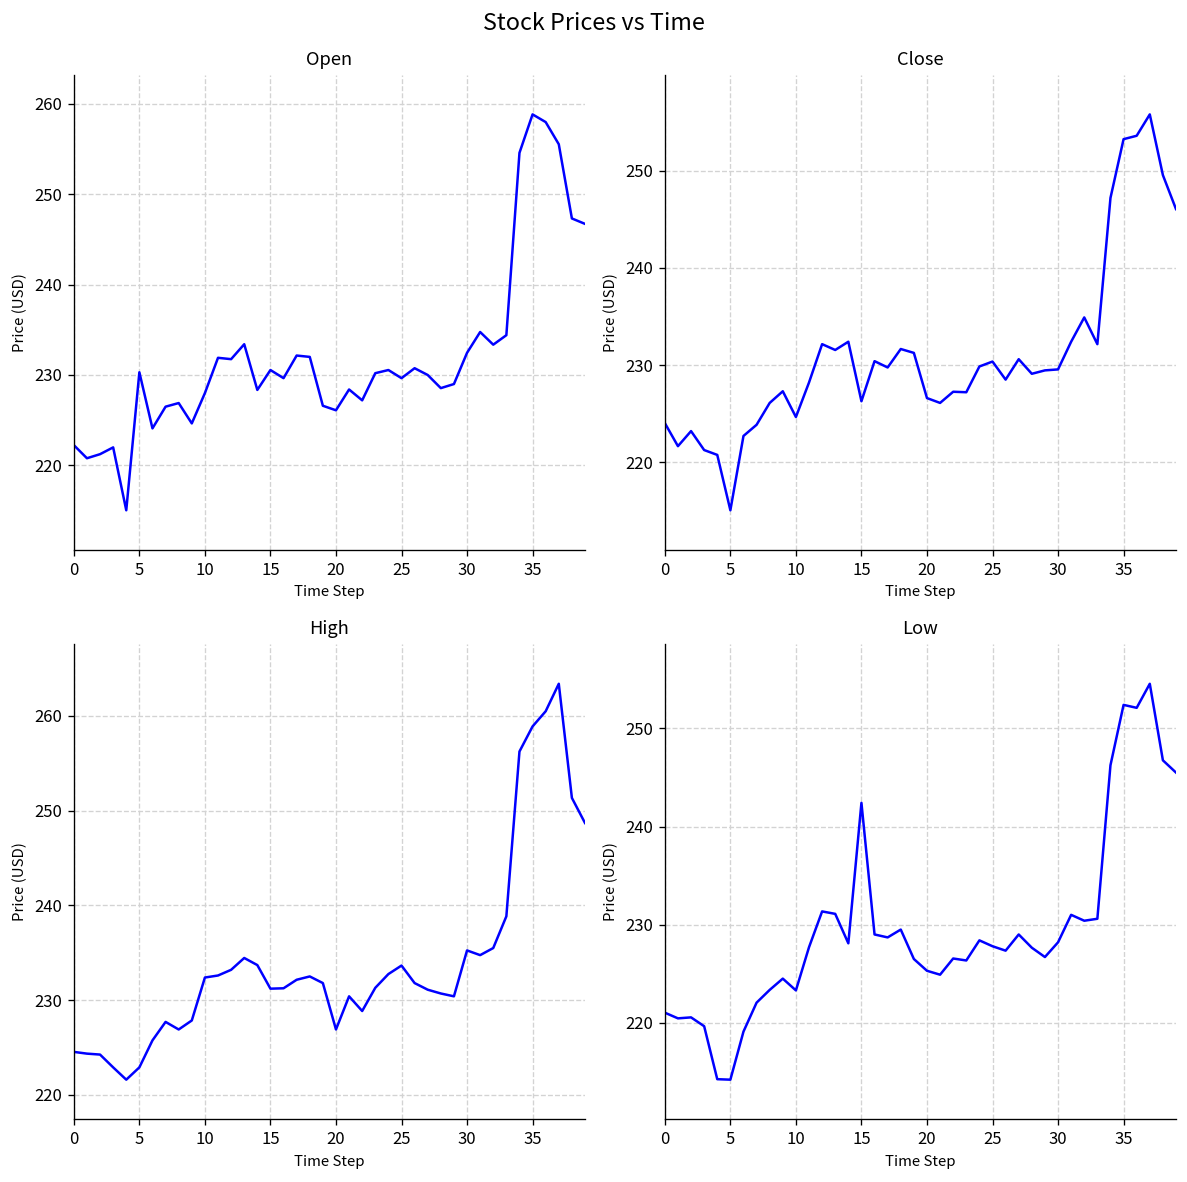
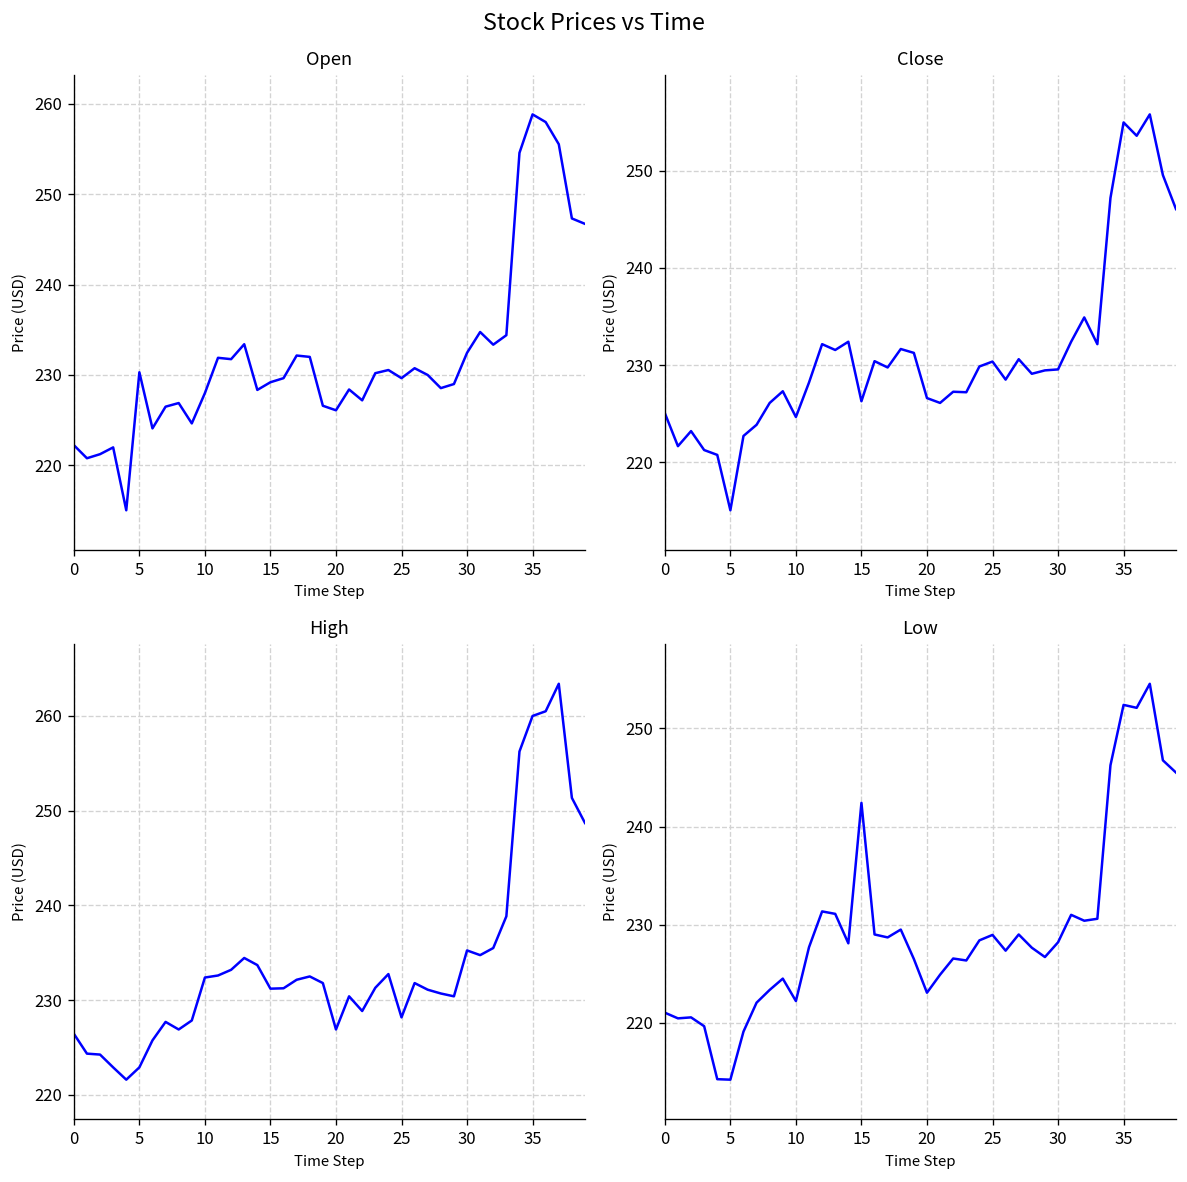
  {
    "Open": {
      "0": 222,
      "5": 230,
      "10": 228,
-     "15": 231,
+     "15": 229,
      "20": 226,
      "25": 230,
      "30": 232,
      "35": 259
    },
    "Close": {
-     "0": 224,
+     "0": 225,
      "5": 215,
      "10": 225,
      "15": 226,
      "20": 227,
      "25": 230,
      "30": 230,
-     "35": 253
+     "35": 255
    },
    "High": {
-     "0": 225,
+     "0": 226,
      "5": 223,
      "10": 232,
      "15": 231,
      "20": 227,
-     "25": 234,
+     "25": 228,
      "30": 235,
-     "35": 259
+     "35": 260
    },
    "Low": {
      "0": 221,
      "5": 214,
-     "10": 223,
+     "10": 222,
      "15": 242,
-     "20": 225,
-     "25": 228,
+     "20": 223,
+     "25": 229,
      "30": 228,
      "35": 252
    }
  }
